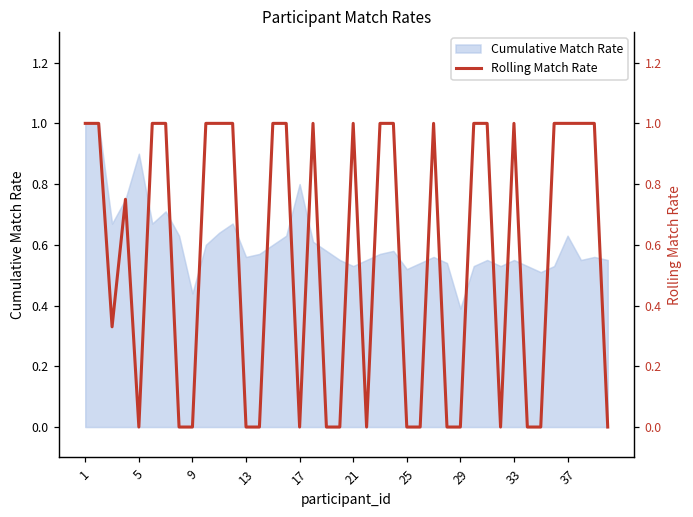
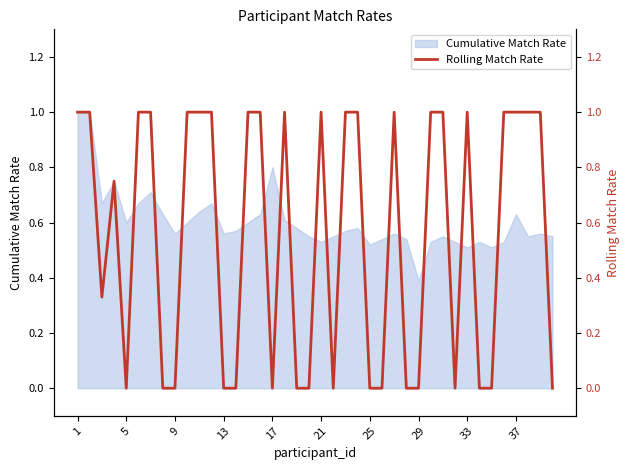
  {
    "Cumulative Match Rate": {
      "1": 1.00,
-     "5": 0.9,
-     "9": 0.44,
+     "5": 0.6,
+     "9": 0.56,
      "13": 0.56,
      "17": 0.80,
      "21": 0.53,
      "25": 0.52,
      "29": 0.39,
-     "33": 0.55,
+     "33": 0.51,
      "37": 0.63
    },
    "Rolling Match Rate": {
      "1": 1.00,
      "5": 0.00,
      "9": 0.00,
      "13": 0.00,
      "17": 0.00,
      "21": 1.00,
      "25": 0.00,
      "29": 0.00,
      "33": 1.00,
      "37": 1.00
    }
  }
